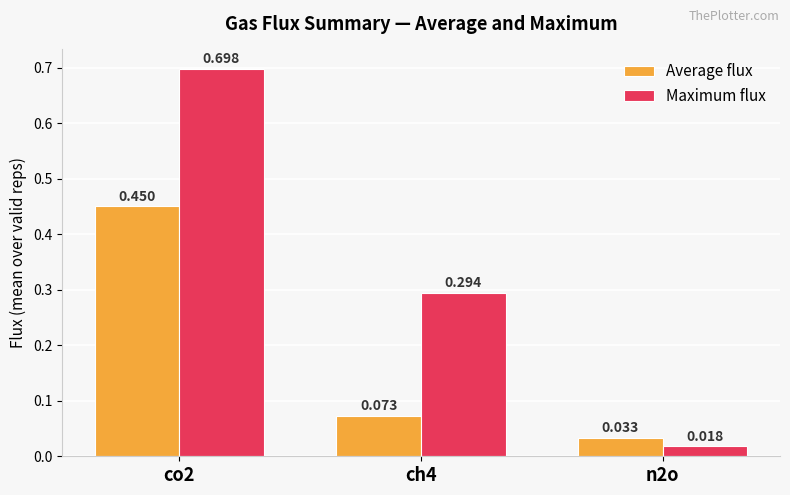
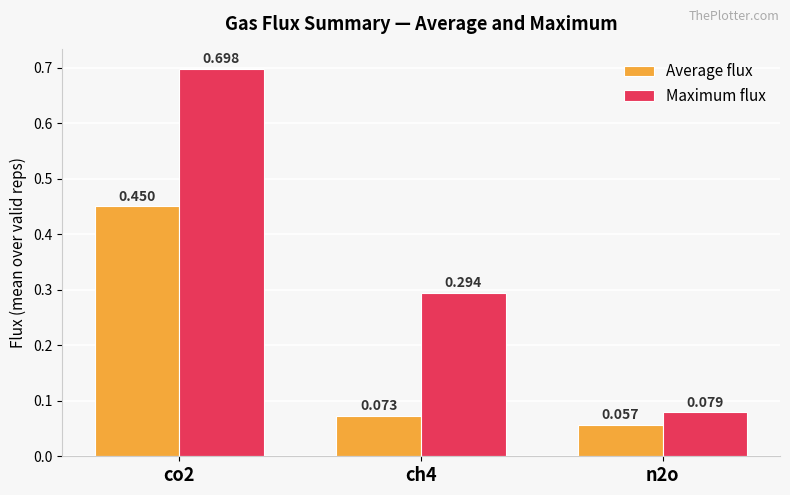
  {
    "Average flux": {
      "co2": 0.450,
      "ch4": 0.073,
-     "n2o": 0.033
+     "n2o": 0.057
    },
    "Maximum flux": {
      "co2": 0.698,
      "ch4": 0.294,
-     "n2o": 0.018
+     "n2o": 0.079
    }
  }
